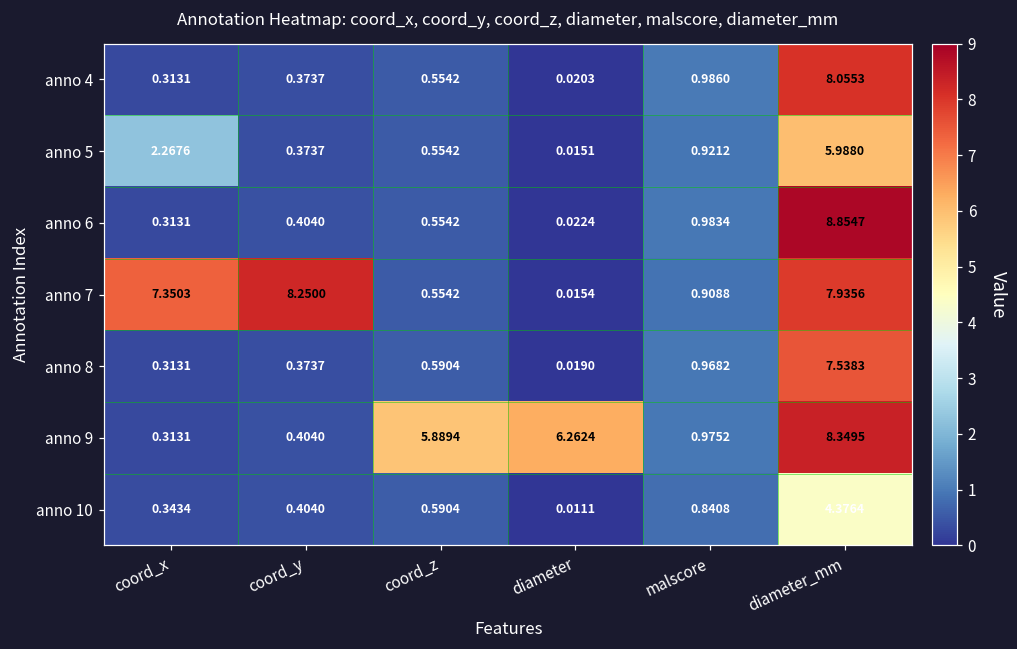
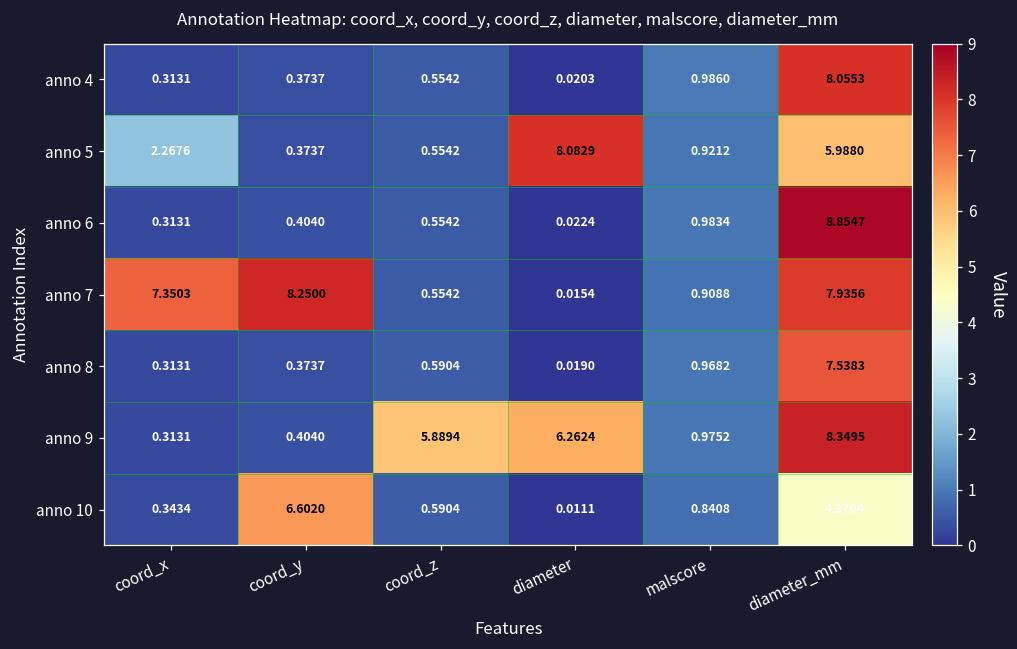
  {
    "anno 4": {
      "coord_x": 0.3131,
      "coord_y": 0.3737,
      "coord_z": 0.5542,
      "diameter": 0.0203,
      "malscore": 0.9860,
      "diameter_mm": 8.0553
    },
    "anno 5": {
      "coord_x": 2.2676,
      "coord_y": 0.3737,
      "coord_z": 0.5542,
-     "diameter": 0.0151,
+     "diameter": 8.0829,
      "malscore": 0.9212,
      "diameter_mm": 5.9880
    },
    "anno 6": {
      "coord_x": 0.3131,
      "coord_y": 0.4040,
      "coord_z": 0.5542,
      "diameter": 0.0224,
      "malscore": 0.9834,
      "diameter_mm": 8.8547
    },
    "anno 7": {
      "coord_x": 7.3503,
      "coord_y": 8.2500,
      "coord_z": 0.5542,
      "diameter": 0.0154,
      "malscore": 0.9088,
      "diameter_mm": 7.9356
    },
    "anno 8": {
      "coord_x": 0.3131,
      "coord_y": 0.3737,
      "coord_z": 0.5904,
      "diameter": 0.0190,
      "malscore": 0.9682,
      "diameter_mm": 7.5383
    },
    "anno 9": {
      "coord_x": 0.3131,
      "coord_y": 0.4040,
      "coord_z": 5.8894,
      "diameter": 6.2624,
      "malscore": 0.9752,
      "diameter_mm": 8.3495
    },
    "anno 10": {
      "coord_x": 0.3434,
-     "coord_y": 0.4040,
+     "coord_y": 6.6020,
      "coord_z": 0.5904,
      "diameter": 0.0111,
      "malscore": 0.8408,
      "diameter_mm": 4.3764
    }
  }
